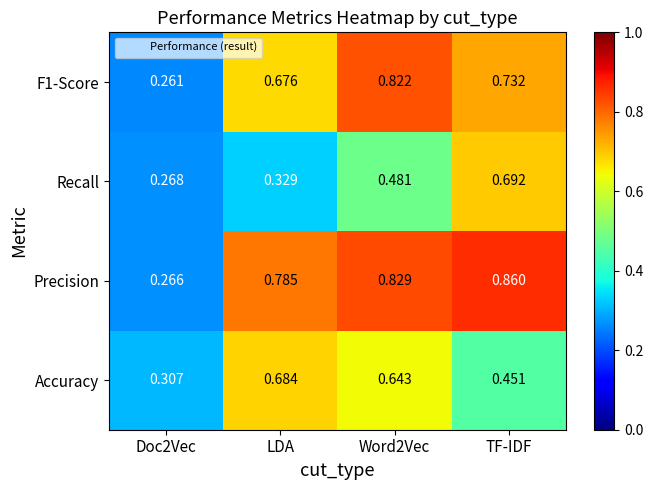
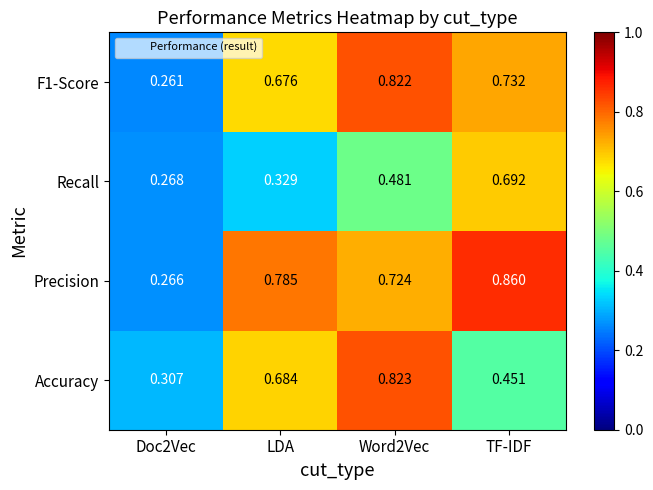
  {
    "F1-Score": {
      "Doc2Vec": 0.261,
      "LDA": 0.676,
      "Word2Vec": 0.822,
      "TF-IDF": 0.732
    },
    "Recall": {
      "Doc2Vec": 0.268,
      "LDA": 0.329,
      "Word2Vec": 0.481,
      "TF-IDF": 0.692
    },
    "Precision": {
      "Doc2Vec": 0.266,
      "LDA": 0.785,
-     "Word2Vec": 0.829,
+     "Word2Vec": 0.724,
      "TF-IDF": 0.860
    },
    "Accuracy": {
      "Doc2Vec": 0.307,
      "LDA": 0.684,
-     "Word2Vec": 0.643,
+     "Word2Vec": 0.823,
      "TF-IDF": 0.451
    }
  }
